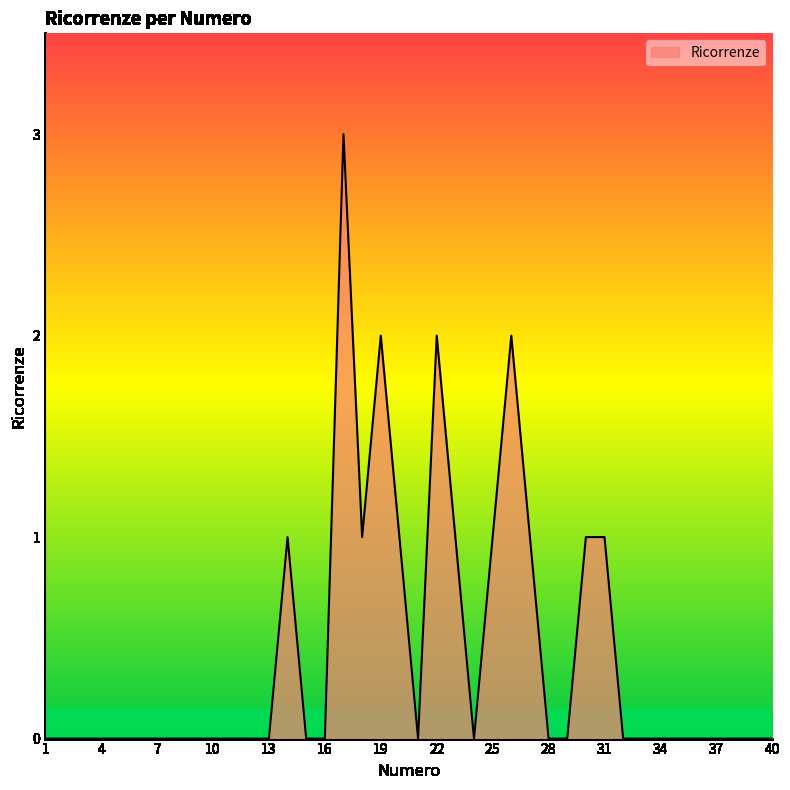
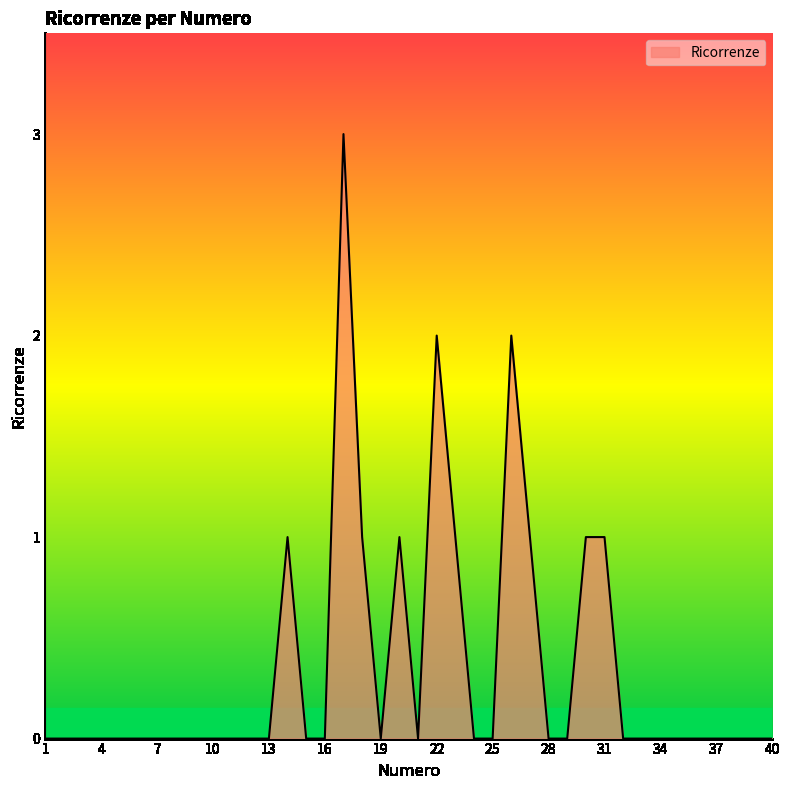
  {
    "1": 0,
    "4": 0,
    "7": 0,
    "10": 0,
    "13": 0,
    "16": 0,
-   "19": 2,
+   "19": 0,
    "22": 2,
-   "25": 1,
+   "25": 0,
    "28": 0,
    "31": 1,
    "34": 0,
    "37": 0,
    "40": 0
  }
